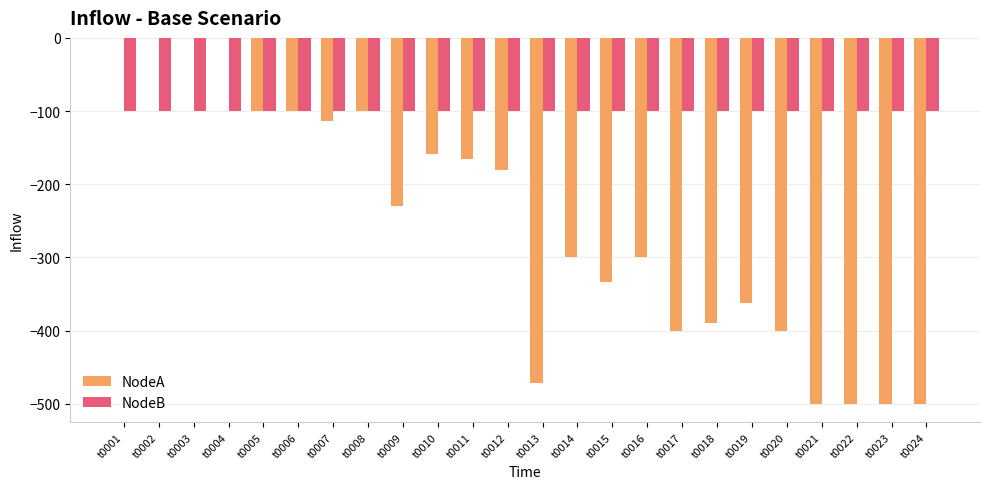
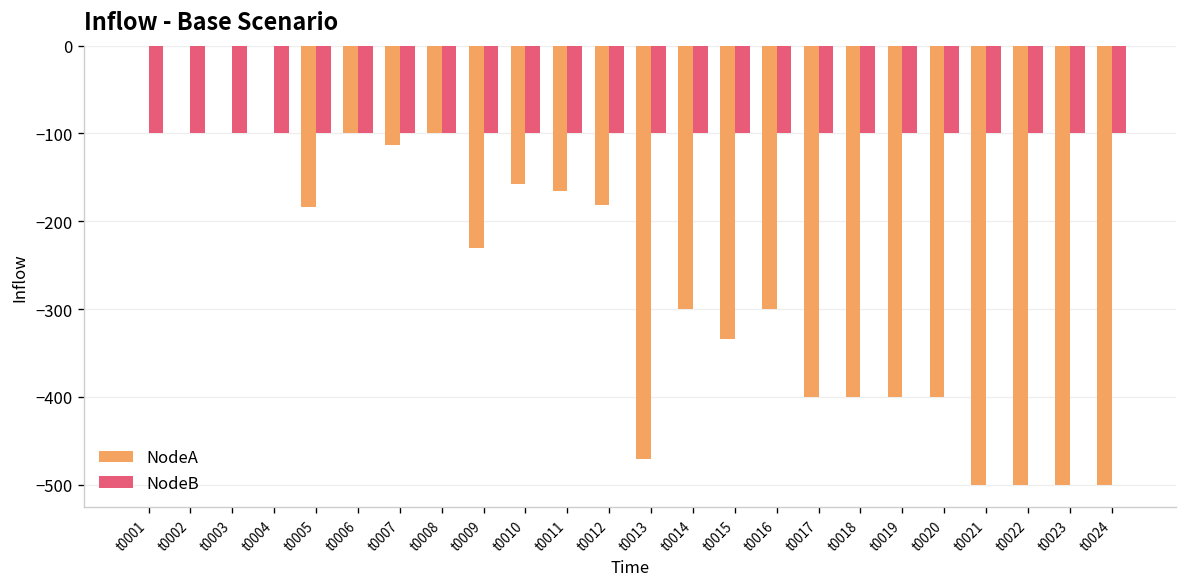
  {
    "NodeA": {
      "t0001": 0,
      "t0002": 0,
      "t0003": 0,
      "t0004": 0,
-     "t0005": -100,
+     "t0005": -180,
      "t0006": -100,
      "t0007": -110,
      "t0008": -100,
      "t0009": -230,
      "t0010": -160,
      "t0011": -170,
      "t0012": -180,
      "t0013": -470,
      "t0014": -300,
      "t0015": -330,
      "t0016": -300,
      "t0017": -400,
-     "t0018": -390,
-     "t0019": -360,
+     "t0018": -400,
+     "t0019": -400,
      "t0020": -400,
      "t0021": -500,
      "t0022": -500,
      "t0023": -500,
      "t0024": -500
    },
    "NodeB": {
      "t0001": -100,
      "t0002": -100,
      "t0003": -100,
      "t0004": -100,
      "t0005": -100,
      "t0006": -100,
      "t0007": -100,
      "t0008": -100,
      "t0009": -100,
      "t0010": -100,
      "t0011": -100,
      "t0012": -100,
      "t0013": -100,
      "t0014": -100,
      "t0015": -100,
      "t0016": -100,
      "t0017": -100,
      "t0018": -100,
      "t0019": -100,
      "t0020": -100,
      "t0021": -100,
      "t0022": -100,
      "t0023": -100,
      "t0024": -100
    }
  }
